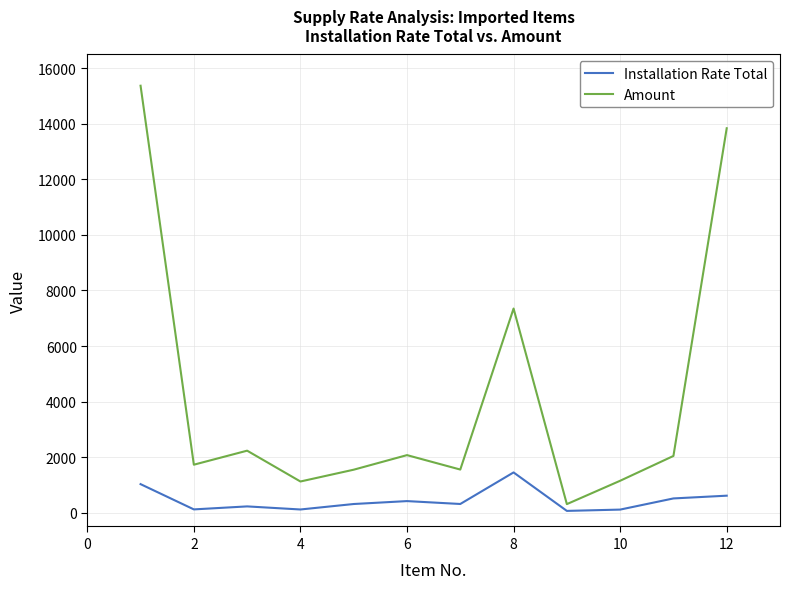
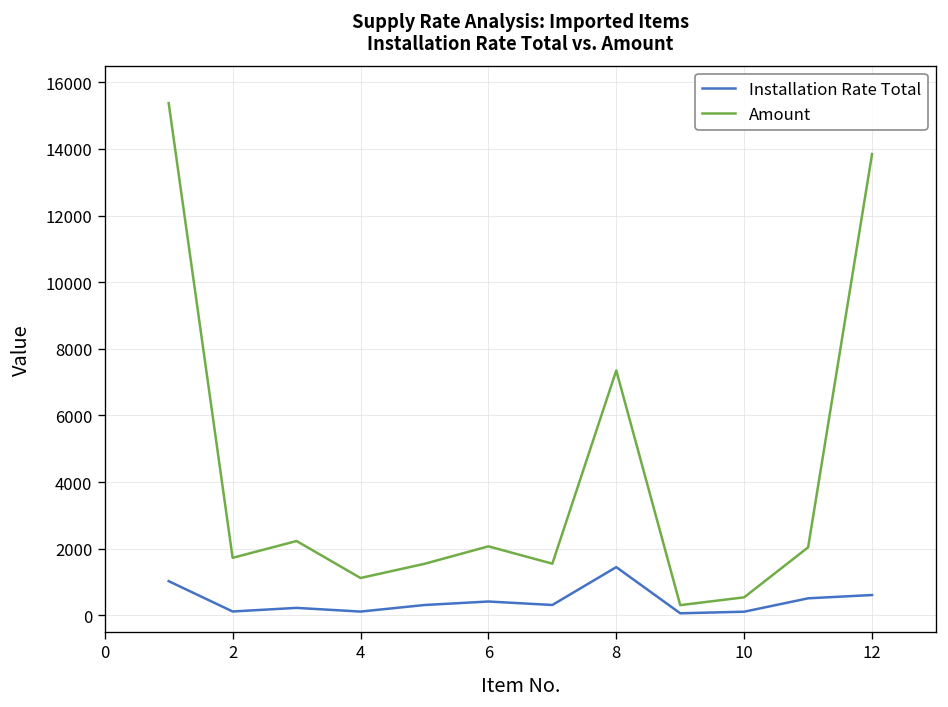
  {
    "Installation Rate Total": {
      "2": 100,
      "4": 100,
      "6": 400,
      "8": 1400,
      "10": 100,
      "12": 600
    },
    "Amount": {
      "2": 1700,
      "4": 1100,
      "6": 2100,
      "8": 7300,
-     "10": 1100,
+     "10": 500,
      "12": 13800
    }
  }
